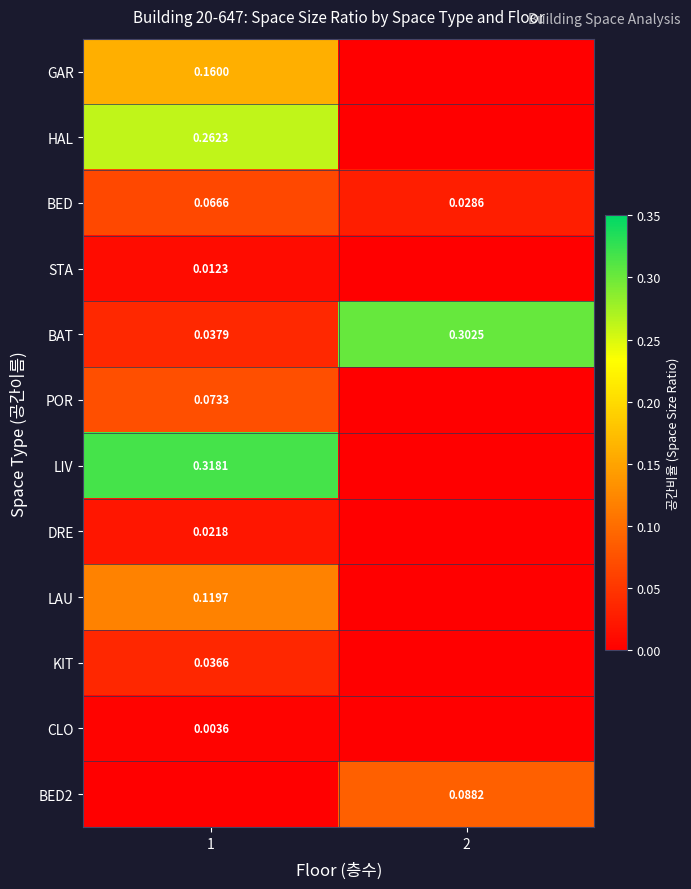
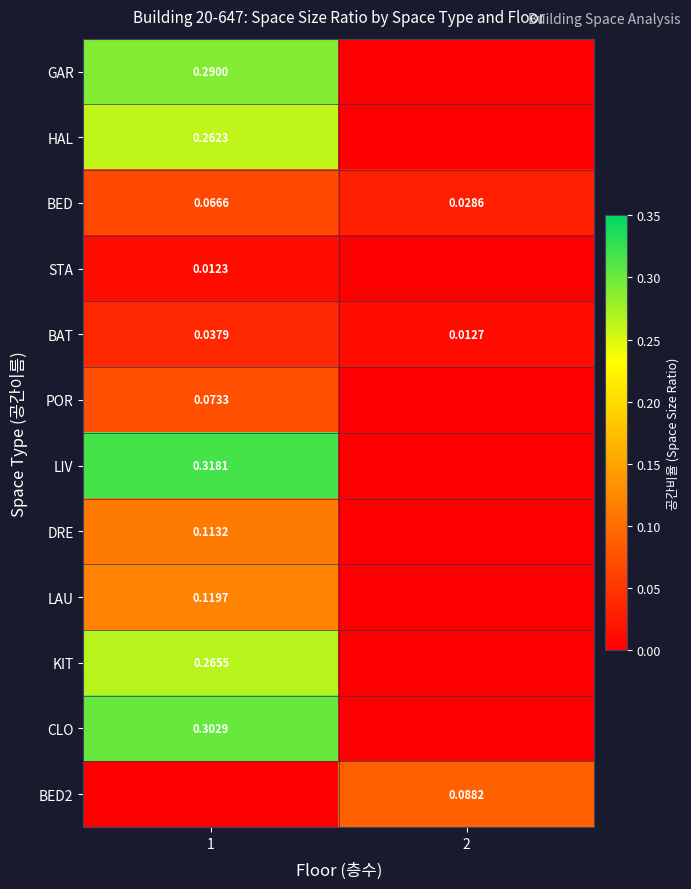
  {
    "GAR": {
-     "1": 0.1600
+     "1": 0.2900
    },
    "HAL": {
      "1": 0.2623
    },
    "BED": {
      "1": 0.0666,
      "2": 0.0286
    },
    "STA": {
      "1": 0.0123
    },
    "BAT": {
      "1": 0.0379,
-     "2": 0.3025
+     "2": 0.0127
    },
    "POR": {
      "1": 0.0733
    },
    "LIV": {
      "1": 0.3181
    },
    "DRE": {
-     "1": 0.0218
+     "1": 0.1132
    },
    "LAU": {
      "1": 0.1197
    },
    "KIT": {
-     "1": 0.0366
+     "1": 0.2655
    },
    "CLO": {
-     "1": 0.0036
+     "1": 0.3029
    },
    "BED2": {
      "2": 0.0882
    }
  }
